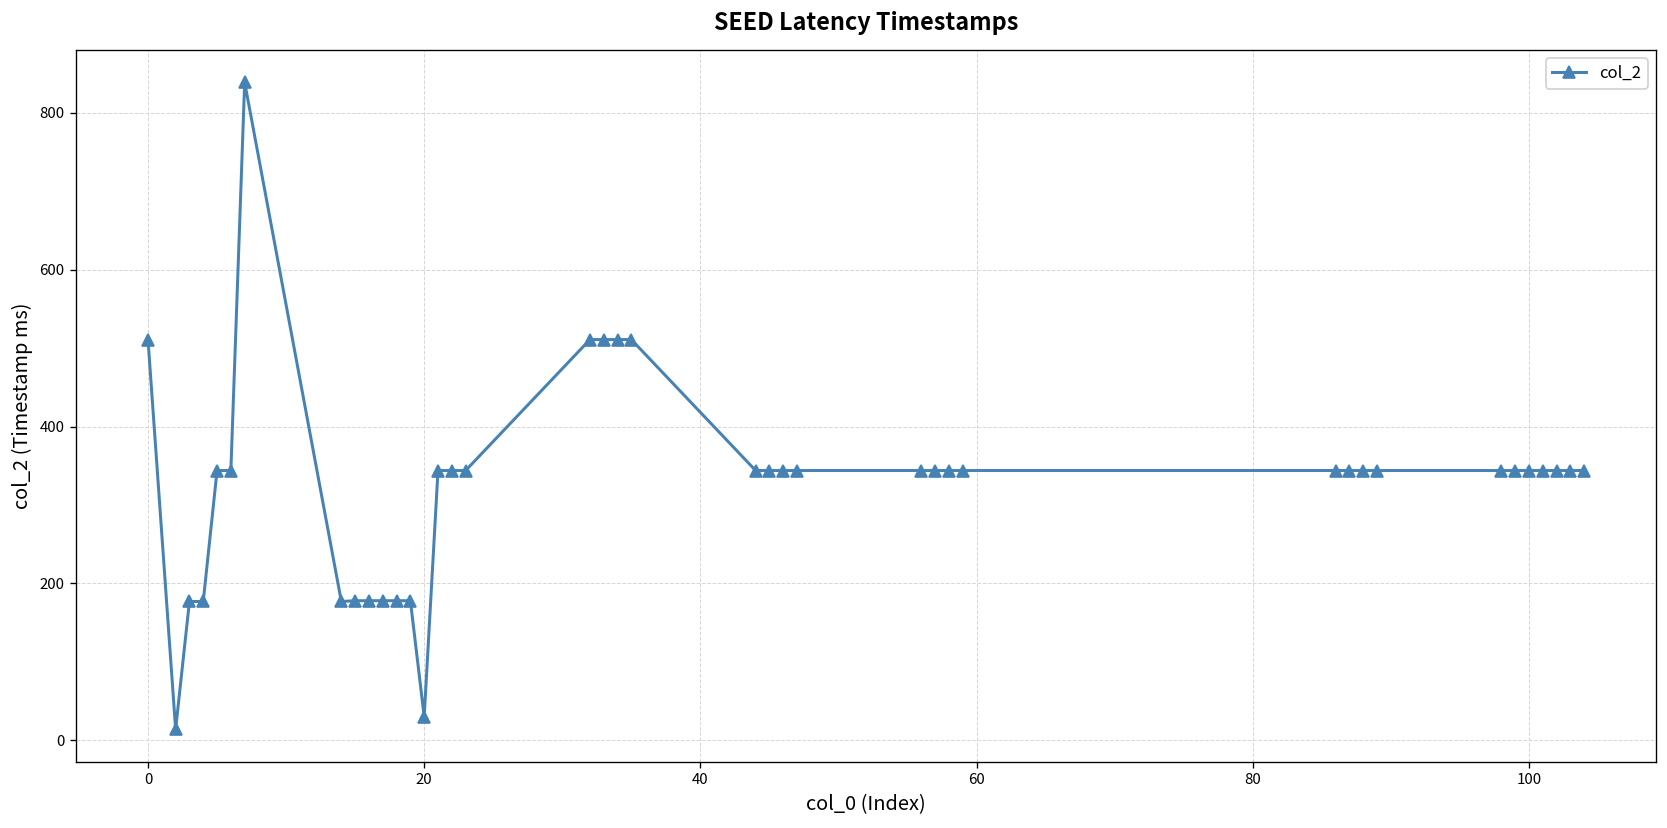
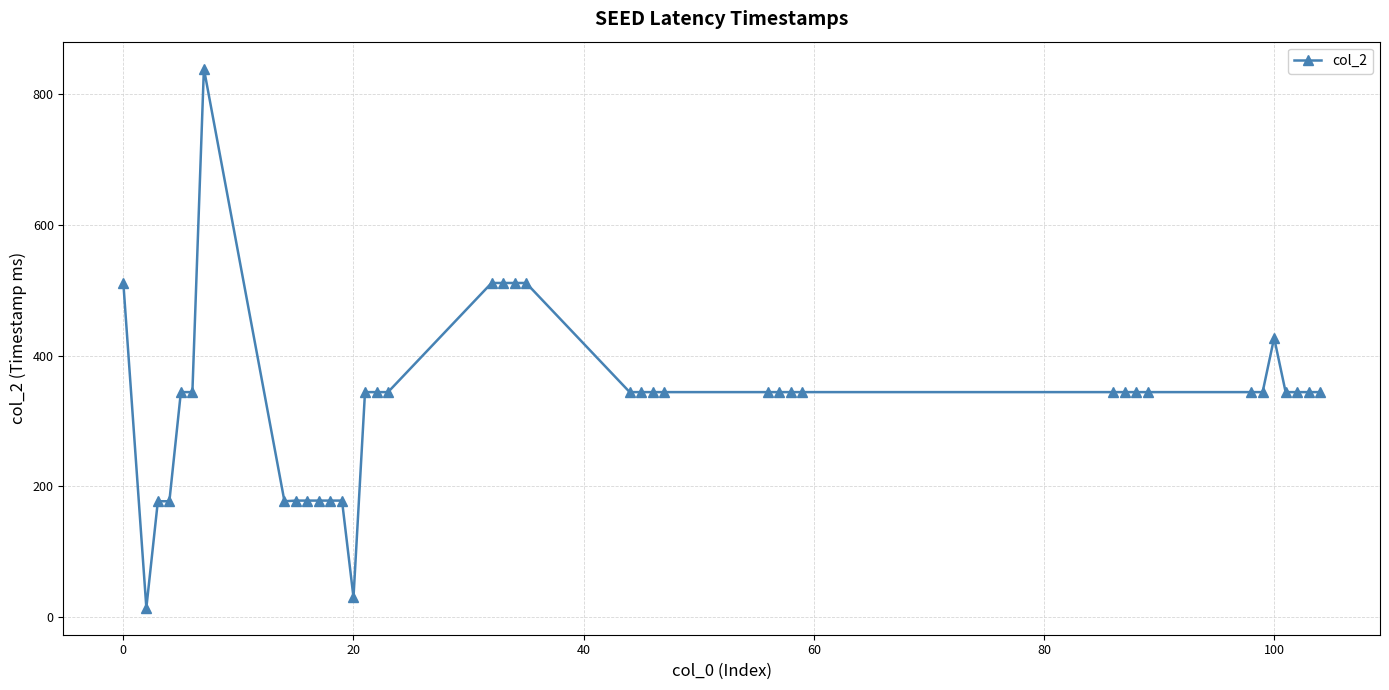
  {
    "0": 510,
    "20": 30,
-   "100": 340
+   "100": 430
  }
